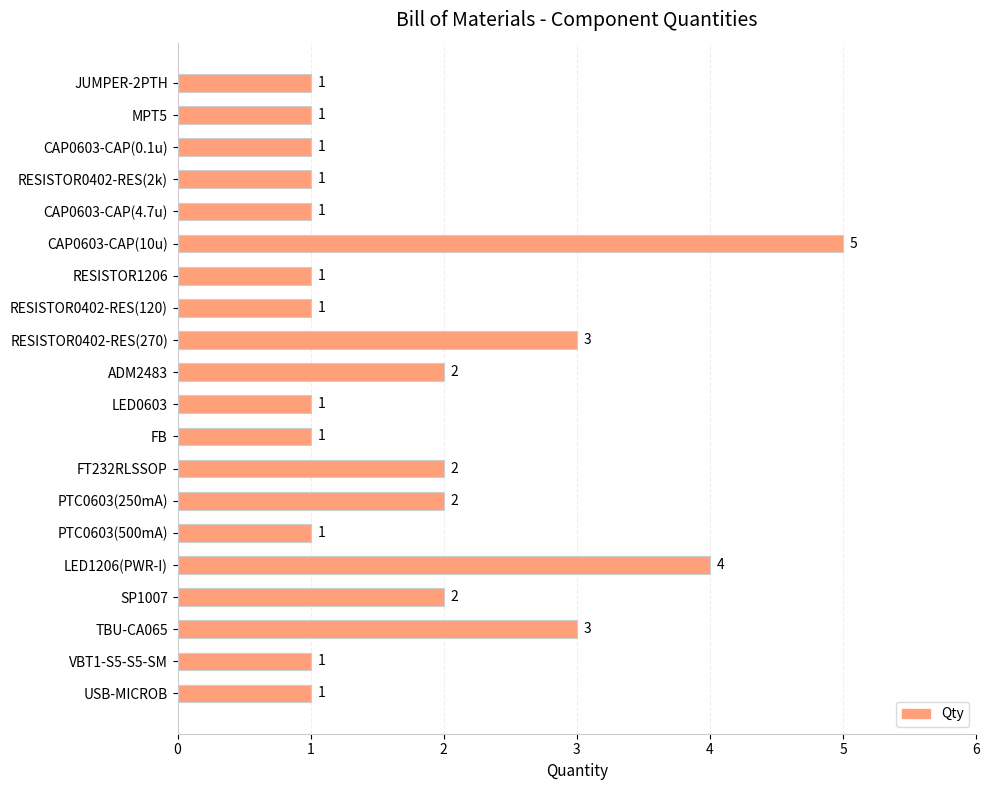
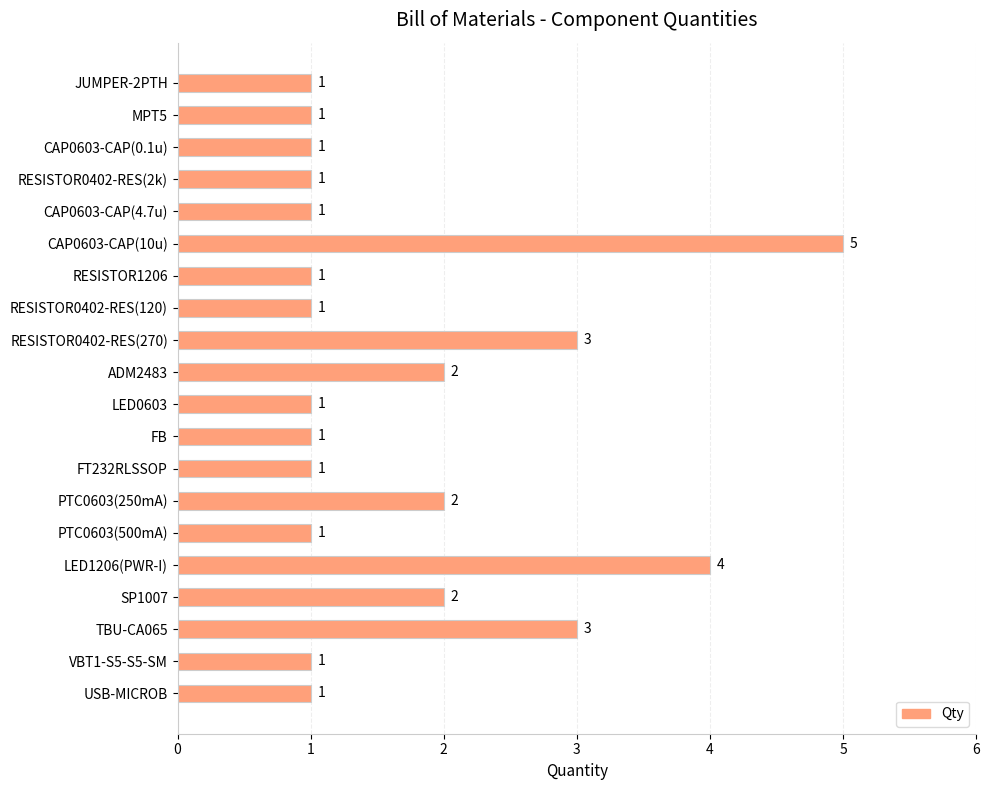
  {
    "JUMPER-2PTH": 1,
    "MPT5": 1,
    "CAP0603-CAP(0.1u)": 1,
    "RESISTOR0402-RES(2k)": 1,
    "CAP0603-CAP(4.7u)": 1,
    "CAP0603-CAP(10u)": 5,
    "RESISTOR1206": 1,
    "RESISTOR0402-RES(120)": 1,
    "RESISTOR0402-RES(270)": 3,
    "ADM2483": 2,
    "LED0603": 1,
    "FB": 1,
-   "FT232RLSSOP": 2,
+   "FT232RLSSOP": 1,
    "PTC0603(250mA)": 2,
    "PTC0603(500mA)": 1,
    "LED1206(PWR-I)": 4,
    "SP1007": 2,
    "TBU-CA065": 3,
    "VBT1-S5-S5-SM": 1,
    "USB-MICROB": 1
  }
